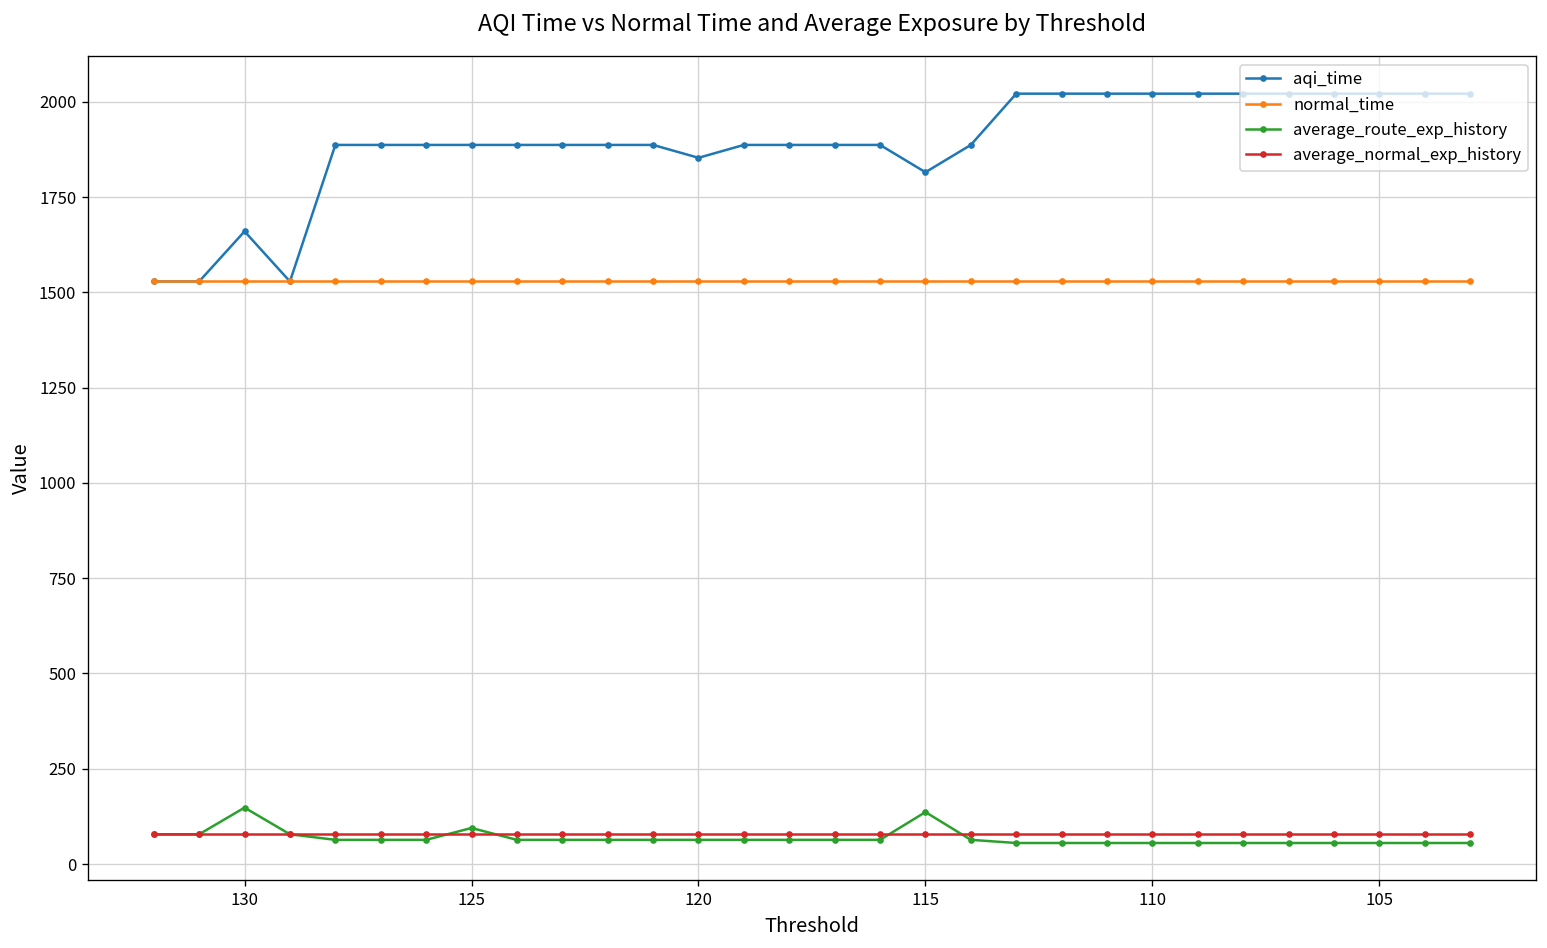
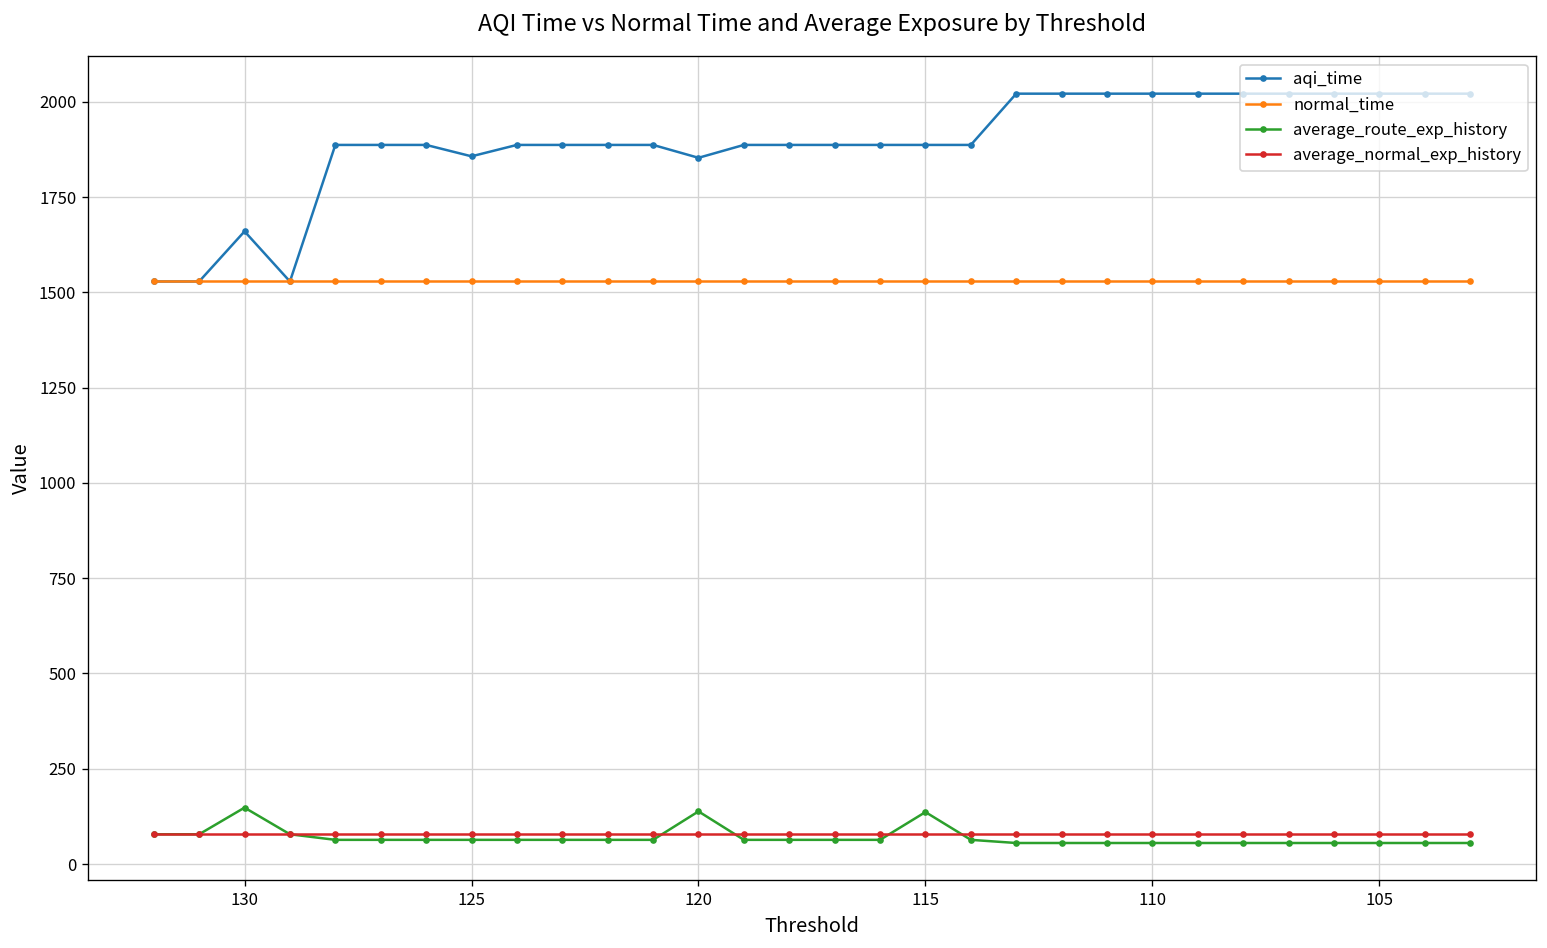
  {
    "aqi_time": {
      "130": 1660,
-     "125": 1890,
+     "125": 1860,
      "120": 1850,
-     "115": 1820,
+     "115": 1890,
      "110": 2020
    },
    "normal_time": {
      "130": 1530,
      "125": 1530,
      "120": 1530,
      "115": 1530,
      "110": 1530,
      "105": 1530
    },
    "average_route_exp_history": {
      "130": 150,
-     "125": 90,
-     "120": 60,
+     "125": 60,
+     "120": 140,
      "115": 140,
      "110": 60,
      "105": 60
    },
    "average_normal_exp_history": {
      "130": 80,
      "125": 80,
      "120": 80,
      "115": 80,
      "110": 80,
      "105": 80
    }
  }
